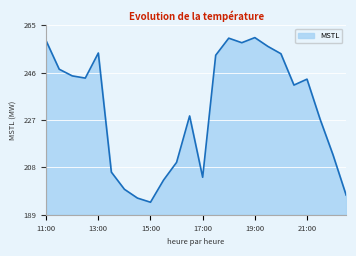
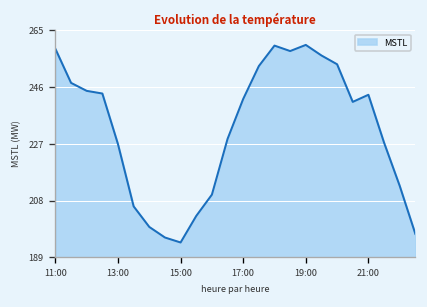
  {
    "11:00": 259,
-   "13:00": 254,
+   "13:00": 227,
    "15:00": 194,
-   "17:00": 204,
+   "17:00": 242,
    "19:00": 260,
    "21:00": 243
  }
